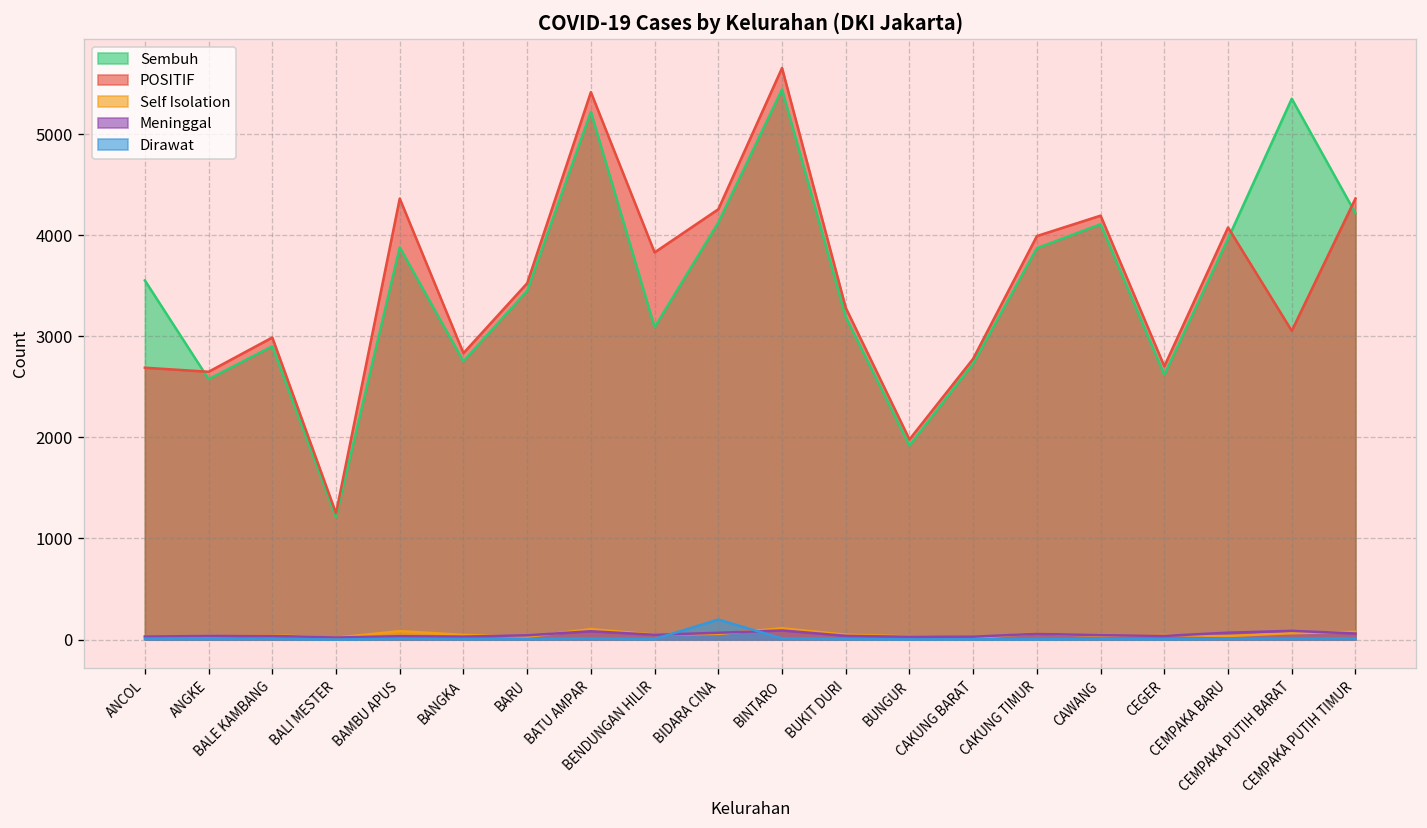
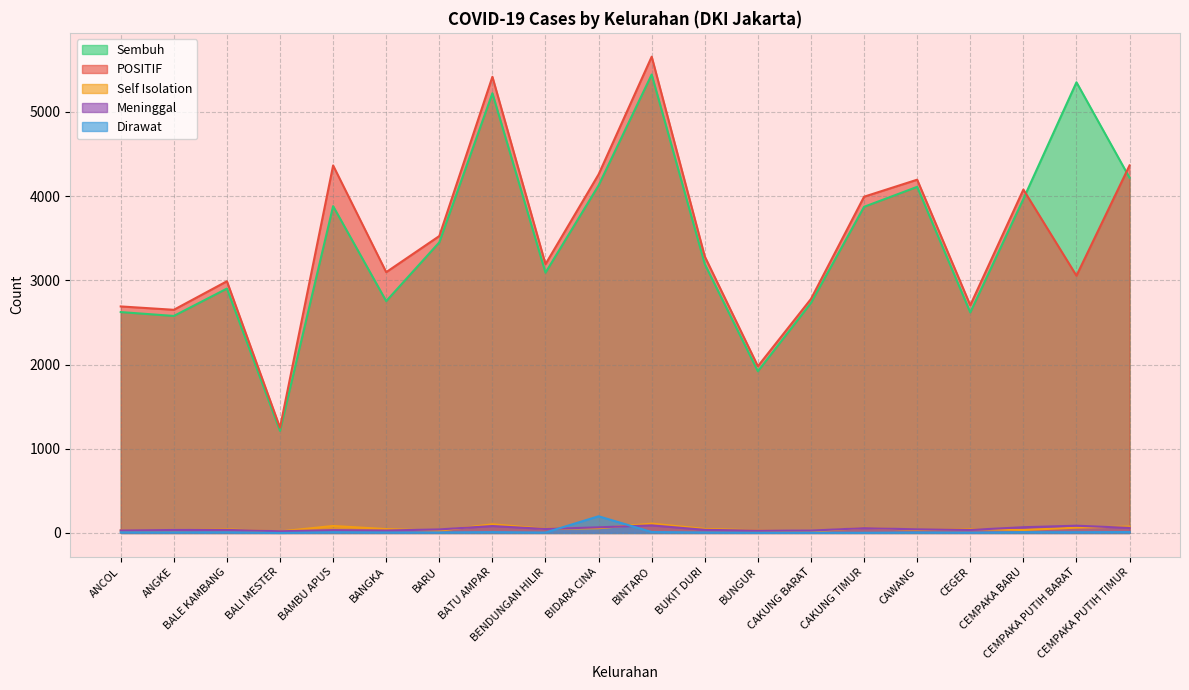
  {
    "Sembuh": {
-     "ANCOL": 3600,
+     "ANCOL": 2600,
      "ANGKE": 2600,
      "BALE KAMBANG": 2900,
      "BALI MESTER": 1200,
      "BAMBU APUS": 3900,
      "BANGKA": 2800,
      "BARU": 3500,
      "BATU AMPAR": 5200,
      "BENDUNGAN HILIR": 3100,
      "BIDARA CINA": 4100,
      "BINTARO": 5400,
      "BUKIT DURI": 3200,
      "BUNGUR": 1900,
      "CAKUNG BARAT": 2700,
      "CAKUNG TIMUR": 3900,
      "CAWANG": 4100,
      "CEGER": 2600,
      "CEMPAKA BARU": 4000,
      "CEMPAKA PUTIH BARAT": 5400,
      "CEMPAKA PUTIH TIMUR": 4200
    },
    "POSITIF": {
      "ANCOL": 2700,
      "ANGKE": 2700,
      "BALE KAMBANG": 3000,
      "BALI MESTER": 1300,
      "BAMBU APUS": 4400,
-     "BANGKA": 2800,
+     "BANGKA": 3100,
      "BARU": 3500,
      "BATU AMPAR": 5400,
-     "BENDUNGAN HILIR": 3800,
+     "BENDUNGAN HILIR": 3200,
      "BIDARA CINA": 4300,
      "BINTARO": 5700,
      "BUKIT DURI": 3300,
      "BUNGUR": 2000,
      "CAKUNG BARAT": 2800,
      "CAKUNG TIMUR": 4000,
      "CAWANG": 4200,
      "CEGER": 2700,
      "CEMPAKA BARU": 4100,
      "CEMPAKA PUTIH BARAT": 3100,
      "CEMPAKA PUTIH TIMUR": 4400
    },
    "Self Isolation": {
      "BAMBU APUS": 100
    },
    "Meninggal": {
      "CEMPAKA BARU": 100
    },
    "Dirawat": {
      "BATU AMPAR": 0,
      "BENDUNGAN HILIR": 0,
      "BIDARA CINA": 200,
      "BINTARO": 0,
      "BUKIT DURI": 0,
      "CAKUNG TIMUR": 0,
      "CEGER": 0,
      "CEMPAKA PUTIH BARAT": 0,
      "CEMPAKA PUTIH TIMUR": 0
    }
  }
